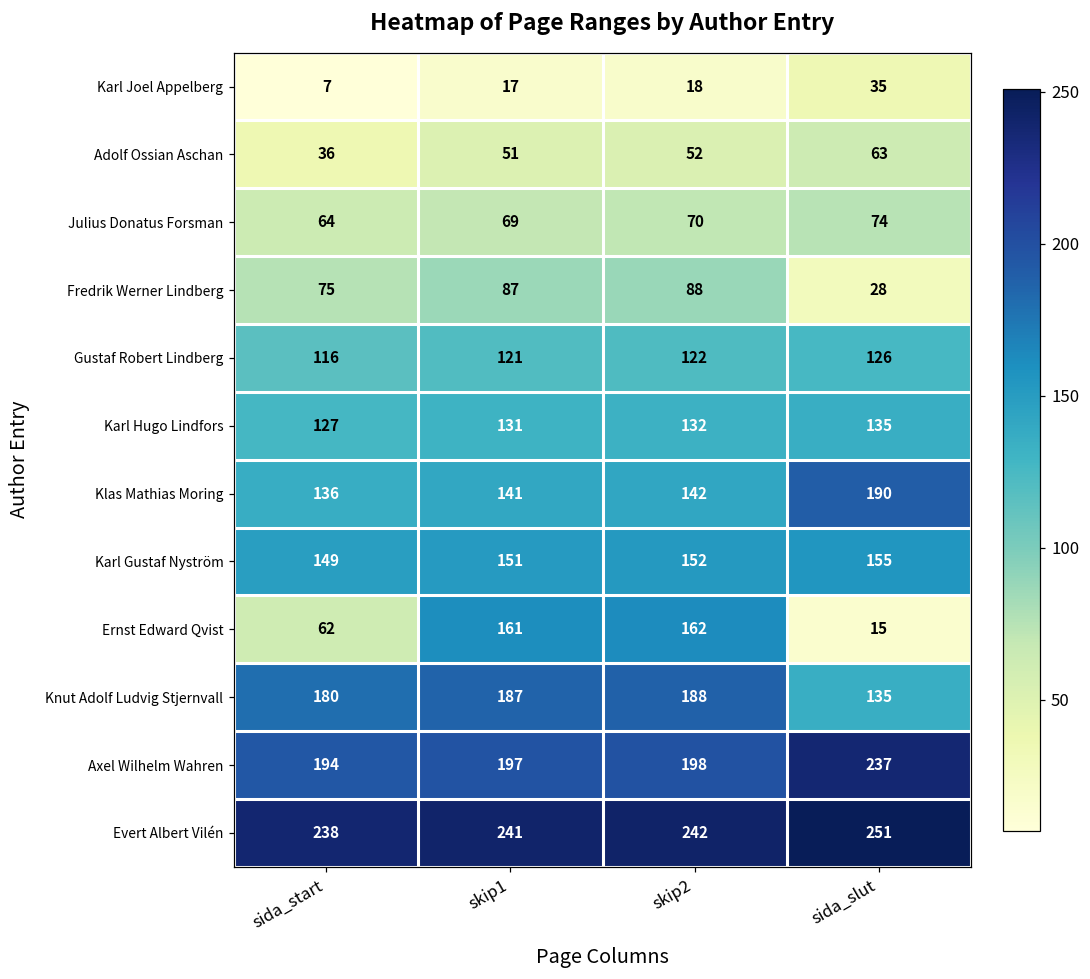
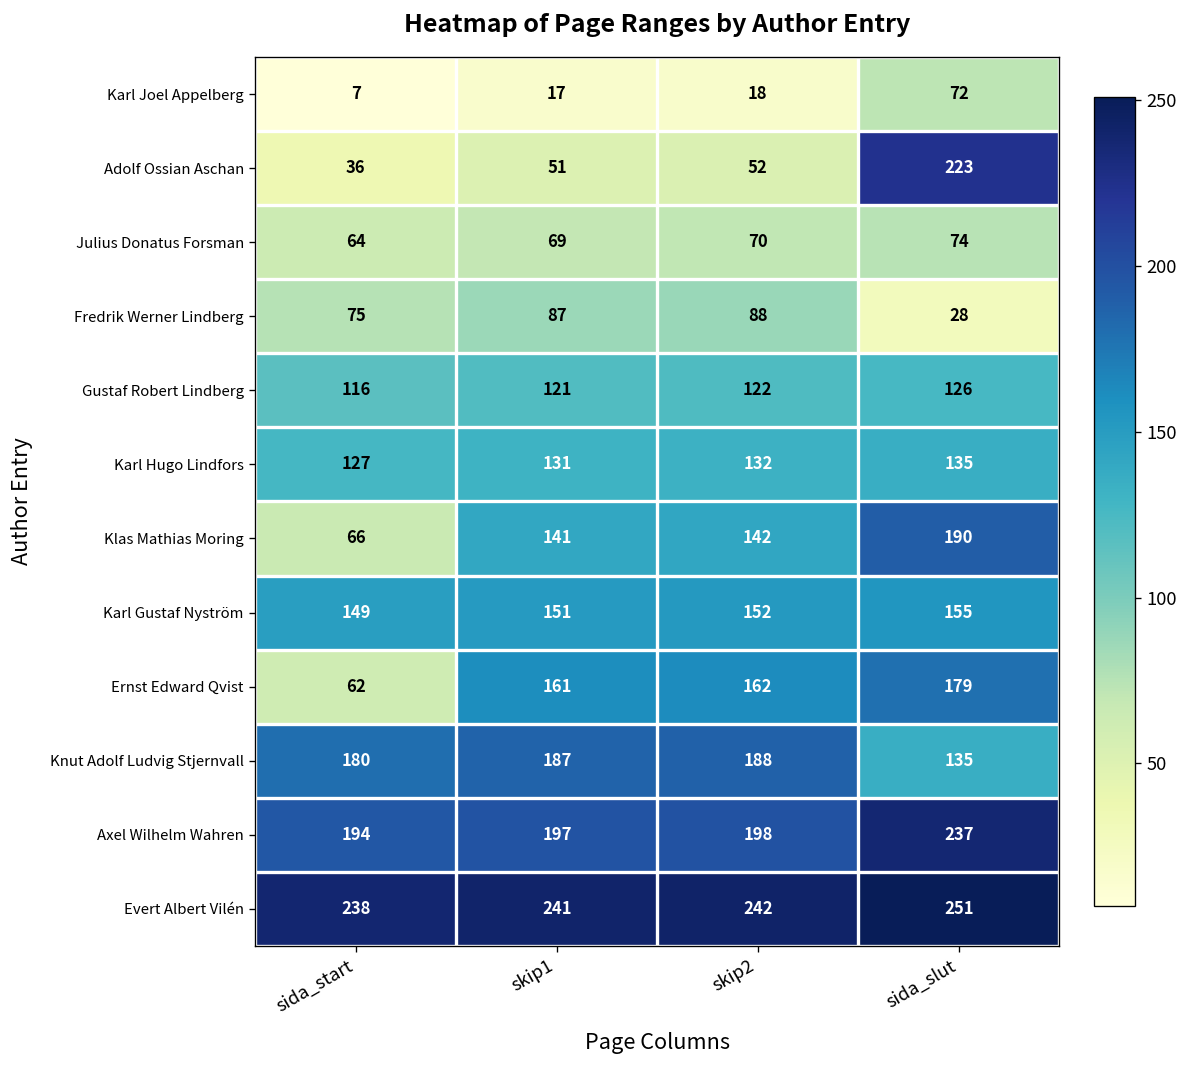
  {
    "Karl Joel Appelberg": {
      "sida_start": 7,
      "skip1": 17,
      "skip2": 18,
-     "sida_slut": 35
+     "sida_slut": 72
    },
    "Adolf Ossian Aschan": {
      "sida_start": 36,
      "skip1": 51,
      "skip2": 52,
-     "sida_slut": 63
+     "sida_slut": 223
    },
    "Julius Donatus Forsman": {
      "sida_start": 64,
      "skip1": 69,
      "skip2": 70,
      "sida_slut": 74
    },
    "Fredrik Werner Lindberg": {
      "sida_start": 75,
      "skip1": 87,
      "skip2": 88,
      "sida_slut": 28
    },
    "Gustaf Robert Lindberg": {
      "sida_start": 116,
      "skip1": 121,
      "skip2": 122,
      "sida_slut": 126
    },
    "Karl Hugo Lindfors": {
      "sida_start": 127,
      "skip1": 131,
      "skip2": 132,
      "sida_slut": 135
    },
    "Klas Mathias Moring": {
-     "sida_start": 136,
+     "sida_start": 66,
      "skip1": 141,
      "skip2": 142,
      "sida_slut": 190
    },
    "Karl Gustaf Nyström": {
      "sida_start": 149,
      "skip1": 151,
      "skip2": 152,
      "sida_slut": 155
    },
    "Ernst Edward Qvist": {
      "sida_start": 62,
      "skip1": 161,
      "skip2": 162,
-     "sida_slut": 15
+     "sida_slut": 179
    },
    "Knut Adolf Ludvig Stjernvall": {
      "sida_start": 180,
      "skip1": 187,
      "skip2": 188,
      "sida_slut": 135
    },
    "Axel Wilhelm Wahren": {
      "sida_start": 194,
      "skip1": 197,
      "skip2": 198,
      "sida_slut": 237
    },
    "Evert Albert Vilén": {
      "sida_start": 238,
      "skip1": 241,
      "skip2": 242,
      "sida_slut": 251
    }
  }
